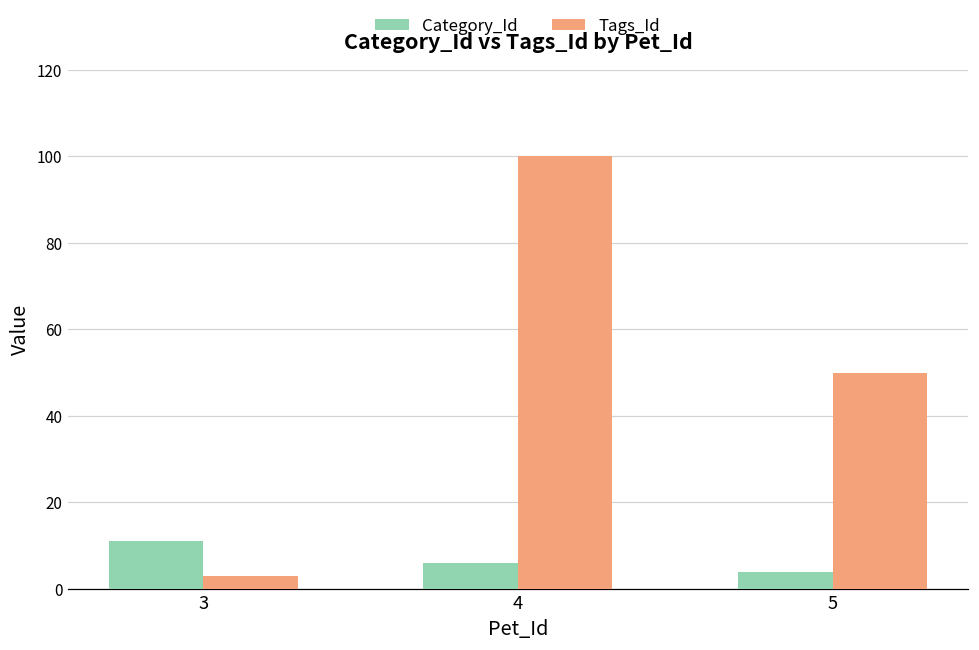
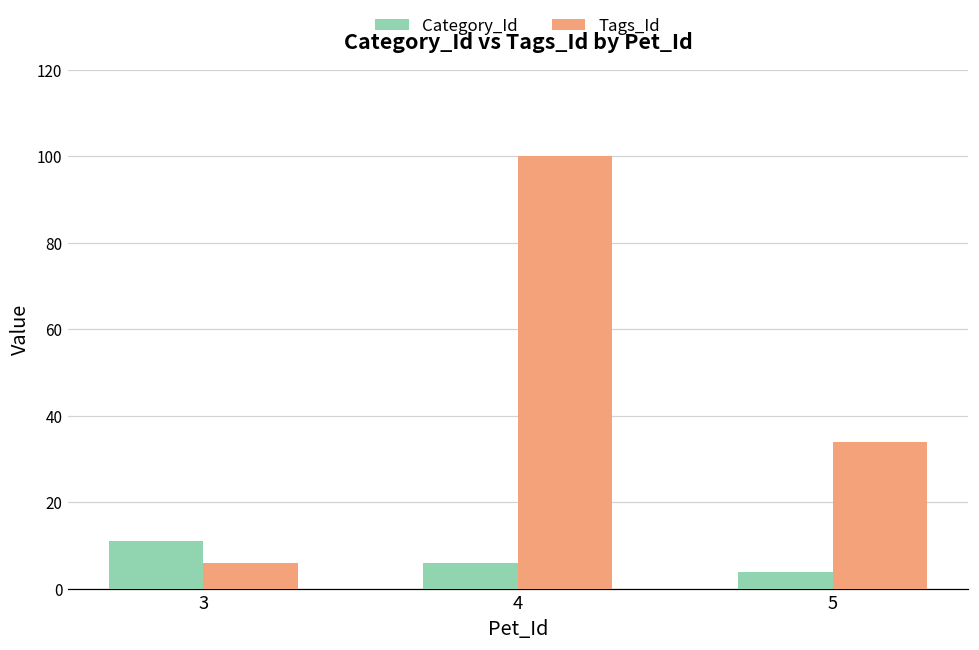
  {
    "Category_Id": {
      "3": 11,
      "4": 6,
      "5": 4
    },
    "Tags_Id": {
-     "3": 3,
+     "3": 6,
      "4": 100,
-     "5": 50
+     "5": 34
    }
  }
